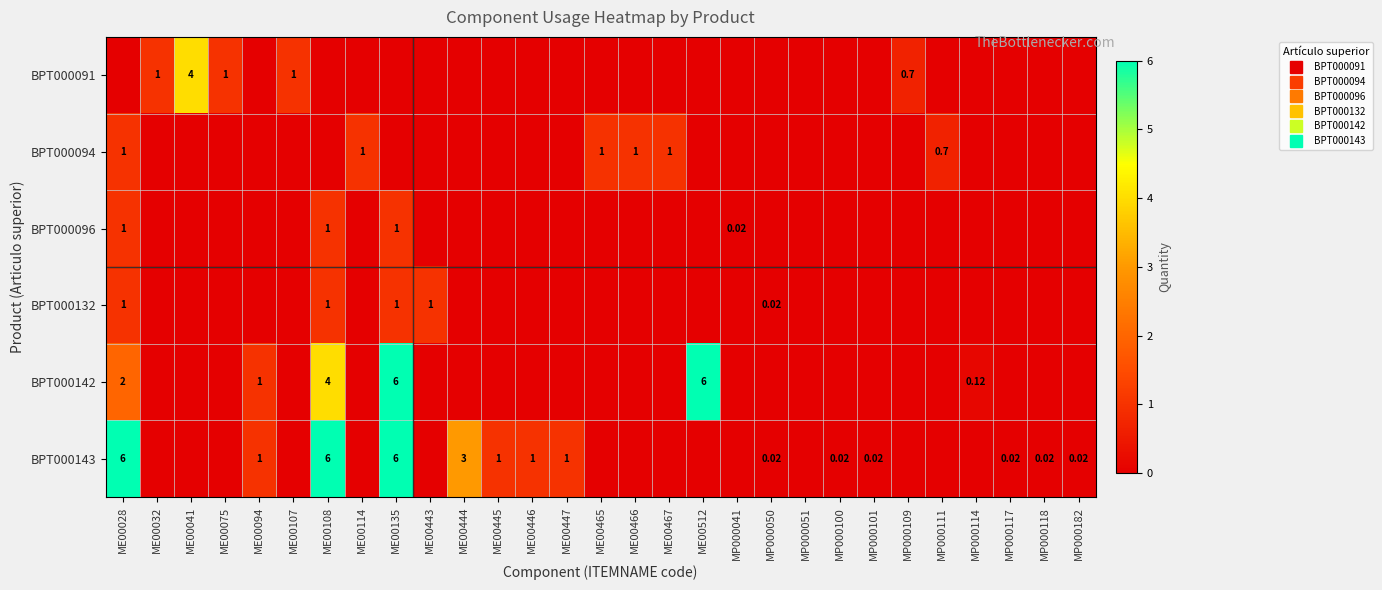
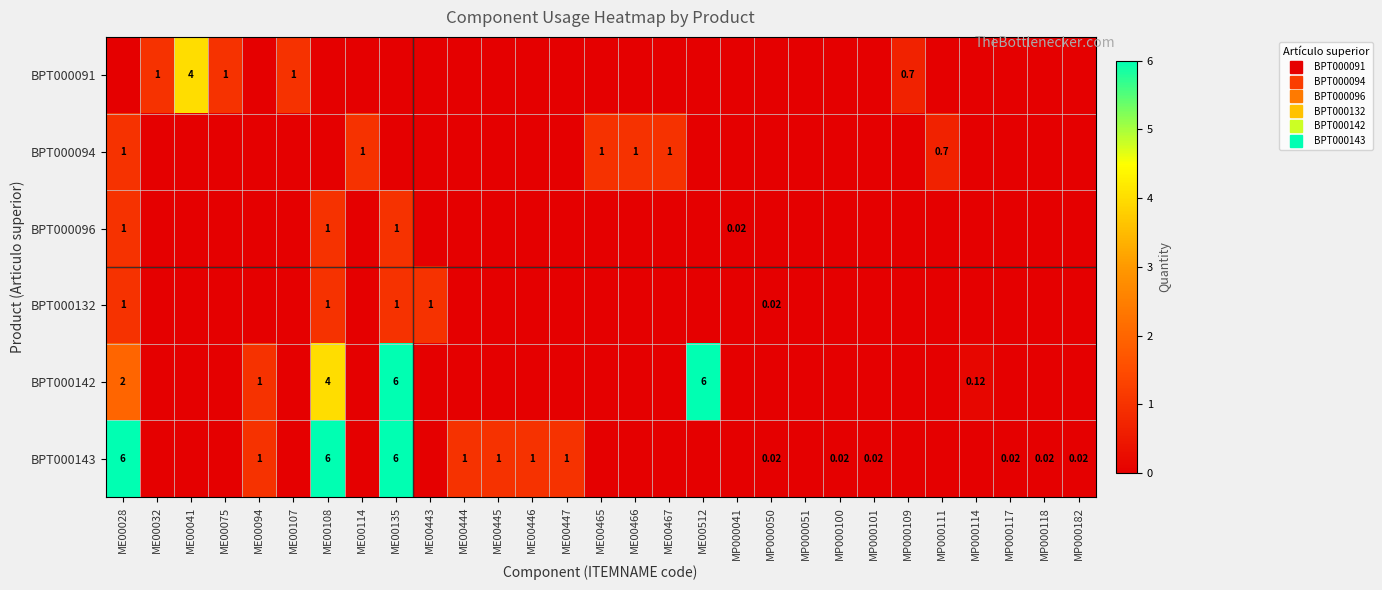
  {
    "BPT000091": {
      "ME00032": 1,
      "ME00041": 4,
      "ME00075": 1,
      "ME00107": 1,
      "MP000109": 0.7
    },
    "BPT000094": {
      "ME00028": 1,
      "ME00114": 1,
      "ME00465": 1,
      "ME00466": 1,
      "ME00467": 1,
      "MP000111": 0.7
    },
    "BPT000096": {
      "ME00028": 1,
      "ME00108": 1,
      "ME00135": 1,
      "MP000041": 0.02
    },
    "BPT000132": {
      "ME00028": 1,
      "ME00108": 1,
      "ME00135": 1,
      "ME00443": 1,
      "MP000050": 0.02
    },
    "BPT000142": {
      "ME00028": 2,
      "ME00094": 1,
      "ME00108": 4,
      "ME00135": 6,
      "ME00512": 6,
      "MP000114": 0.12
    },
    "BPT000143": {
      "ME00028": 6,
      "ME00094": 1,
      "ME00108": 6,
      "ME00135": 6,
-     "ME00444": 3,
+     "ME00444": 1,
      "ME00445": 1,
      "ME00446": 1,
      "ME00447": 1,
      "MP000050": 0.02,
      "MP000100": 0.02,
      "MP000101": 0.02,
      "MP000117": 0.02,
      "MP000118": 0.02,
      "MP000182": 0.02
    }
  }
